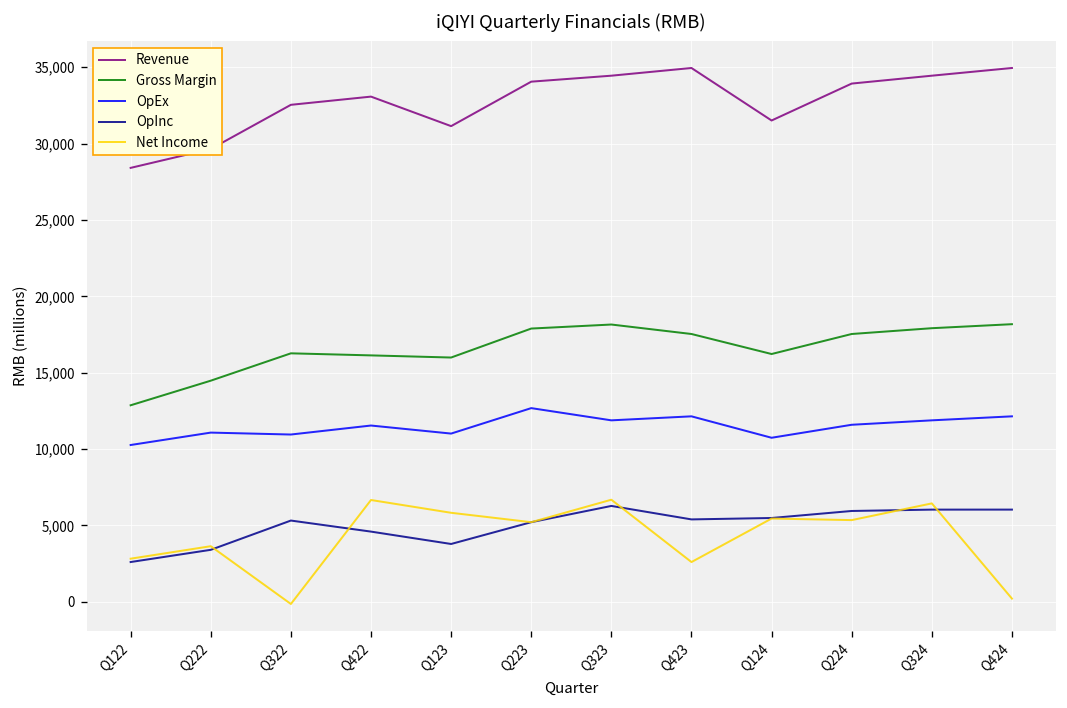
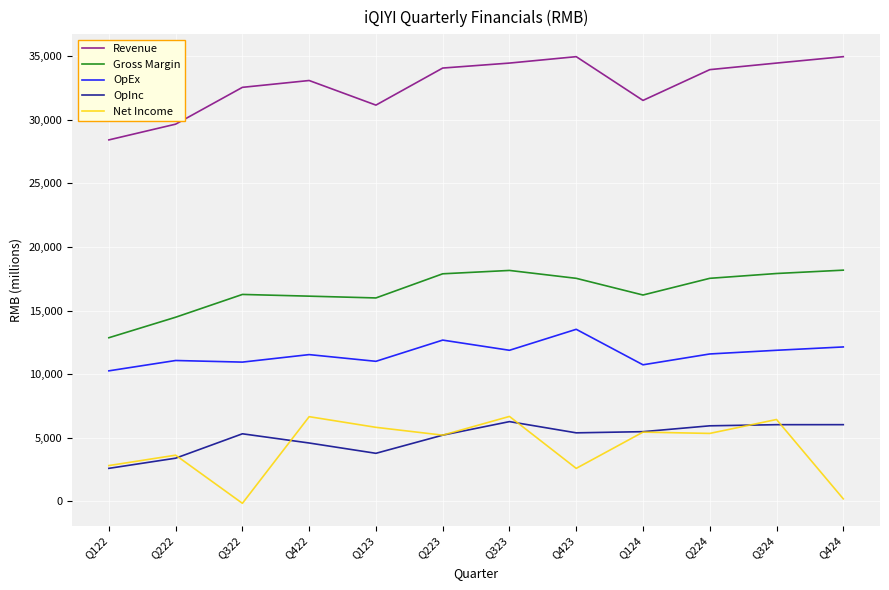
  {
    "Revenue": {
      "Q122": "28,400",
      "Q222": "29,600",
      "Q322": "32,500",
      "Q422": "33,100",
      "Q123": "31,100",
      "Q223": "34,100",
      "Q323": "34,400",
      "Q423": "35,000",
      "Q124": "31,500",
      "Q224": "33,900",
      "Q324": "34,400",
      "Q424": "35,000"
    },
    "Gross Margin": {
      "Q122": "12,900",
      "Q222": "14,500",
      "Q322": "16,300",
      "Q422": "16,100",
      "Q123": "16,000",
      "Q223": "17,900",
      "Q323": "18,200",
      "Q423": "17,500",
      "Q124": "16,200",
      "Q224": "17,500",
      "Q324": "17,900",
      "Q424": "18,200"
    },
    "OpEx": {
      "Q122": "10,300",
      "Q222": "11,100",
      "Q322": "11,000",
      "Q422": "11,500",
      "Q123": "11,000",
      "Q223": "12,700",
      "Q323": "11,900",
-     "Q423": "12,100",
+     "Q423": "13,500",
      "Q124": "10,700",
      "Q224": "11,600",
      "Q324": "11,900",
      "Q424": "12,100"
    },
    "OpInc": {
      "Q122": "2,600",
      "Q222": "3,400",
      "Q322": "5,300",
      "Q422": "4,600",
      "Q123": "3,800",
      "Q323": "6,300",
      "Q423": "5,400",
      "Q224": "5,900",
      "Q324": "6,000",
      "Q424": "6,000"
    },
    "Net Income": {
      "Q122": "2,800",
      "Q222": "3,600",
      "Q322": "-100",
      "Q422": "6,700",
      "Q123": "5,800",
      "Q323": "6,700",
      "Q423": "2,600",
      "Q224": "5,300",
      "Q324": "6,400",
      "Q424": "200"
    }
  }
